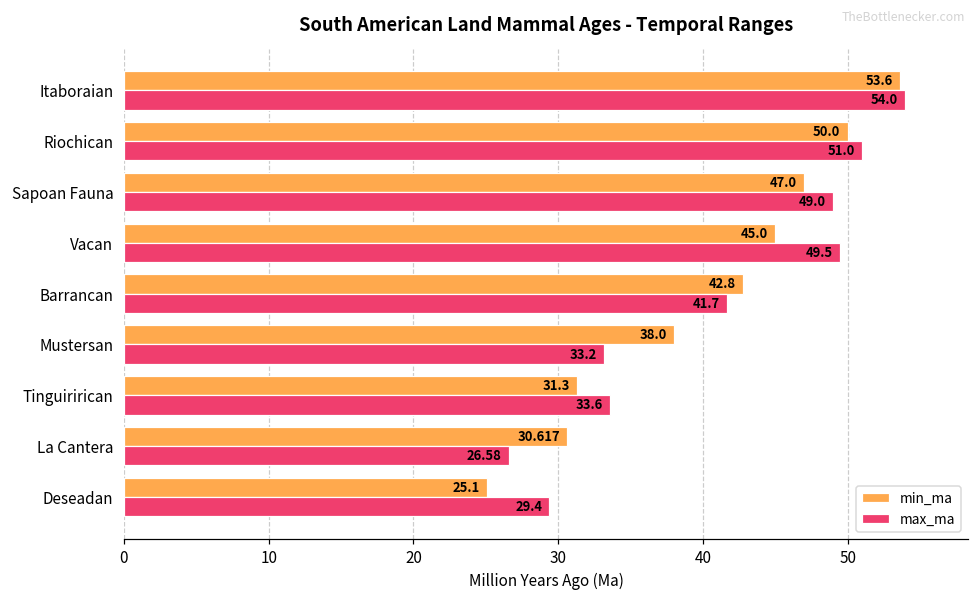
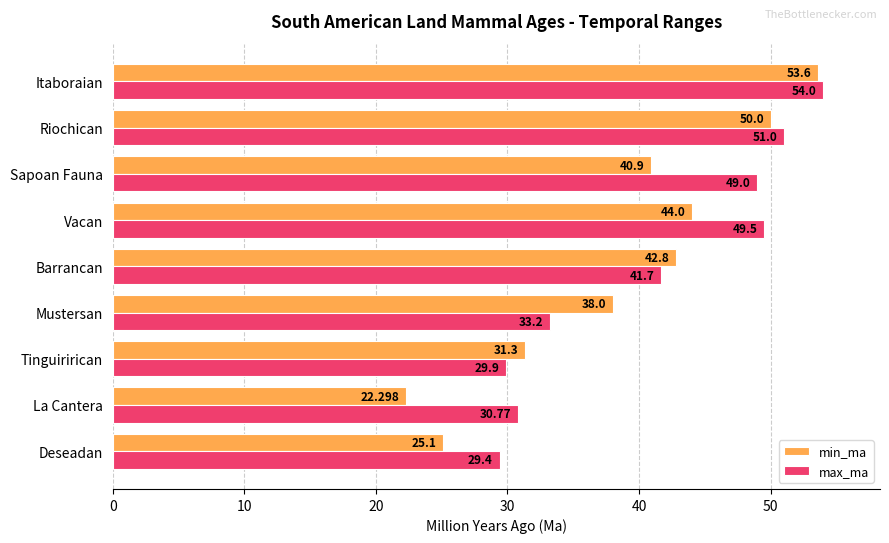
  {
    "min_ma": {
      "Itaboraian": 53.6,
      "Riochican": 50.0,
-     "Sapoan Fauna": 47.0,
-     "Vacan": 45.0,
+     "Sapoan Fauna": 40.9,
+     "Vacan": 44.0,
      "Barrancan": 42.8,
      "Mustersan": 38.0,
      "Tinguirirican": 31.3,
-     "La Cantera": 30.617,
+     "La Cantera": 22.298,
      "Deseadan": 25.1
    },
    "max_ma": {
      "Itaboraian": 54.0,
      "Riochican": 51.0,
      "Sapoan Fauna": 49.0,
      "Vacan": 49.5,
      "Barrancan": 41.7,
      "Mustersan": 33.2,
-     "Tinguirirican": 33.6,
-     "La Cantera": 26.58,
+     "Tinguirirican": 29.9,
+     "La Cantera": 30.77,
      "Deseadan": 29.4
    }
  }
